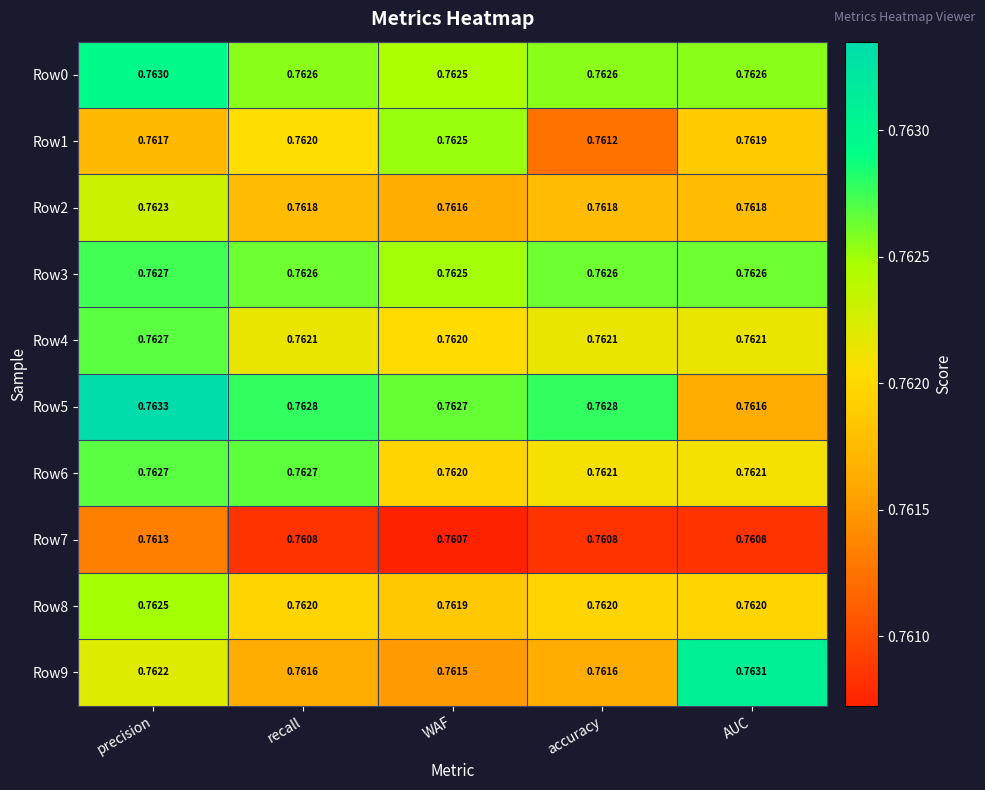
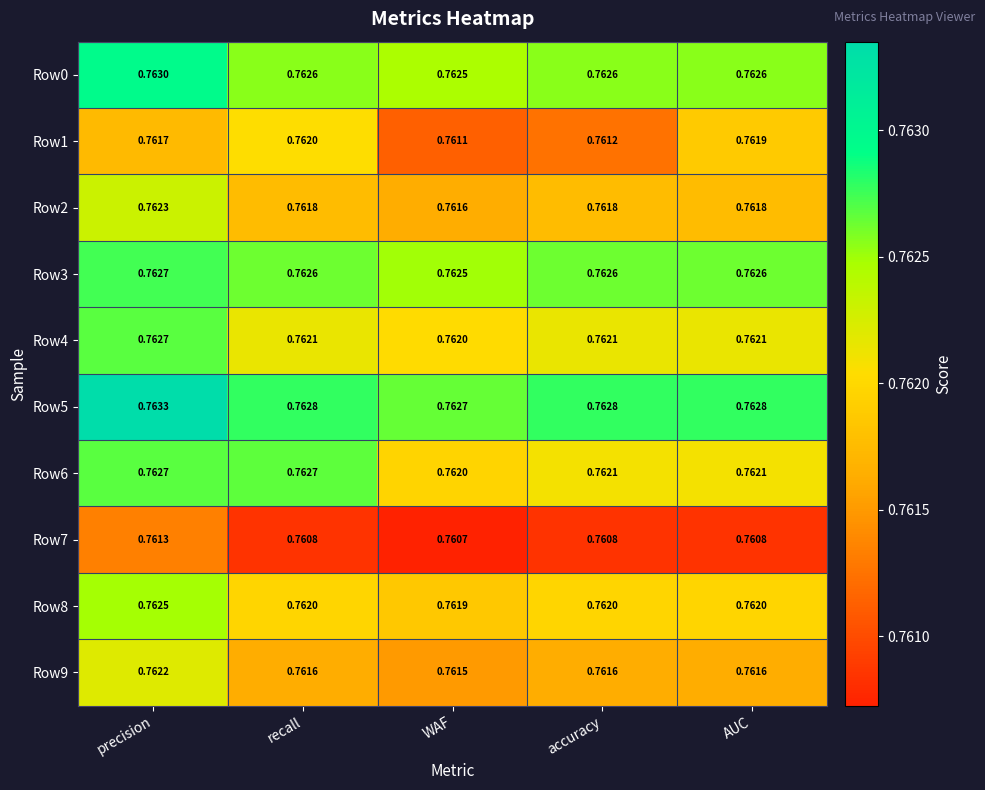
  {
    "Row0": {
      "precision": 0.7630,
      "recall": 0.7626,
      "WAF": 0.7625,
      "accuracy": 0.7626,
      "AUC": 0.7626
    },
    "Row1": {
      "precision": 0.7617,
      "recall": 0.7620,
-     "WAF": 0.7625,
+     "WAF": 0.7611,
      "accuracy": 0.7612,
      "AUC": 0.7619
    },
    "Row2": {
      "precision": 0.7623,
      "recall": 0.7618,
      "WAF": 0.7616,
      "accuracy": 0.7618,
      "AUC": 0.7618
    },
    "Row3": {
      "precision": 0.7627,
      "recall": 0.7626,
      "WAF": 0.7625,
      "accuracy": 0.7626,
      "AUC": 0.7626
    },
    "Row4": {
      "precision": 0.7627,
      "recall": 0.7621,
      "WAF": 0.7620,
      "accuracy": 0.7621,
      "AUC": 0.7621
    },
    "Row5": {
      "precision": 0.7633,
      "recall": 0.7628,
      "WAF": 0.7627,
      "accuracy": 0.7628,
-     "AUC": 0.7616
+     "AUC": 0.7628
    },
    "Row6": {
      "precision": 0.7627,
      "recall": 0.7627,
      "WAF": 0.7620,
      "accuracy": 0.7621,
      "AUC": 0.7621
    },
    "Row7": {
      "precision": 0.7613,
      "recall": 0.7608,
      "WAF": 0.7607,
      "accuracy": 0.7608,
      "AUC": 0.7608
    },
    "Row8": {
      "precision": 0.7625,
      "recall": 0.7620,
      "WAF": 0.7619,
      "accuracy": 0.7620,
      "AUC": 0.7620
    },
    "Row9": {
      "precision": 0.7622,
      "recall": 0.7616,
      "WAF": 0.7615,
      "accuracy": 0.7616,
-     "AUC": 0.7631
+     "AUC": 0.7616
    }
  }
